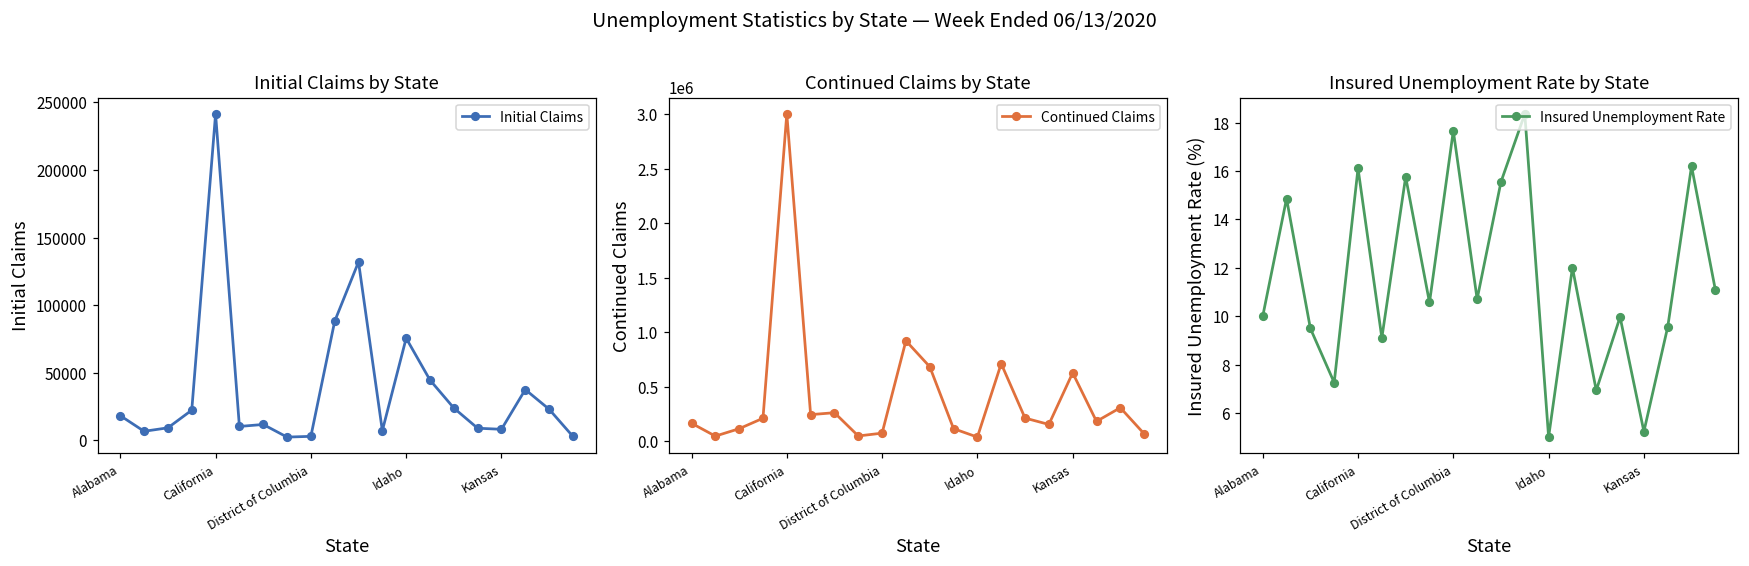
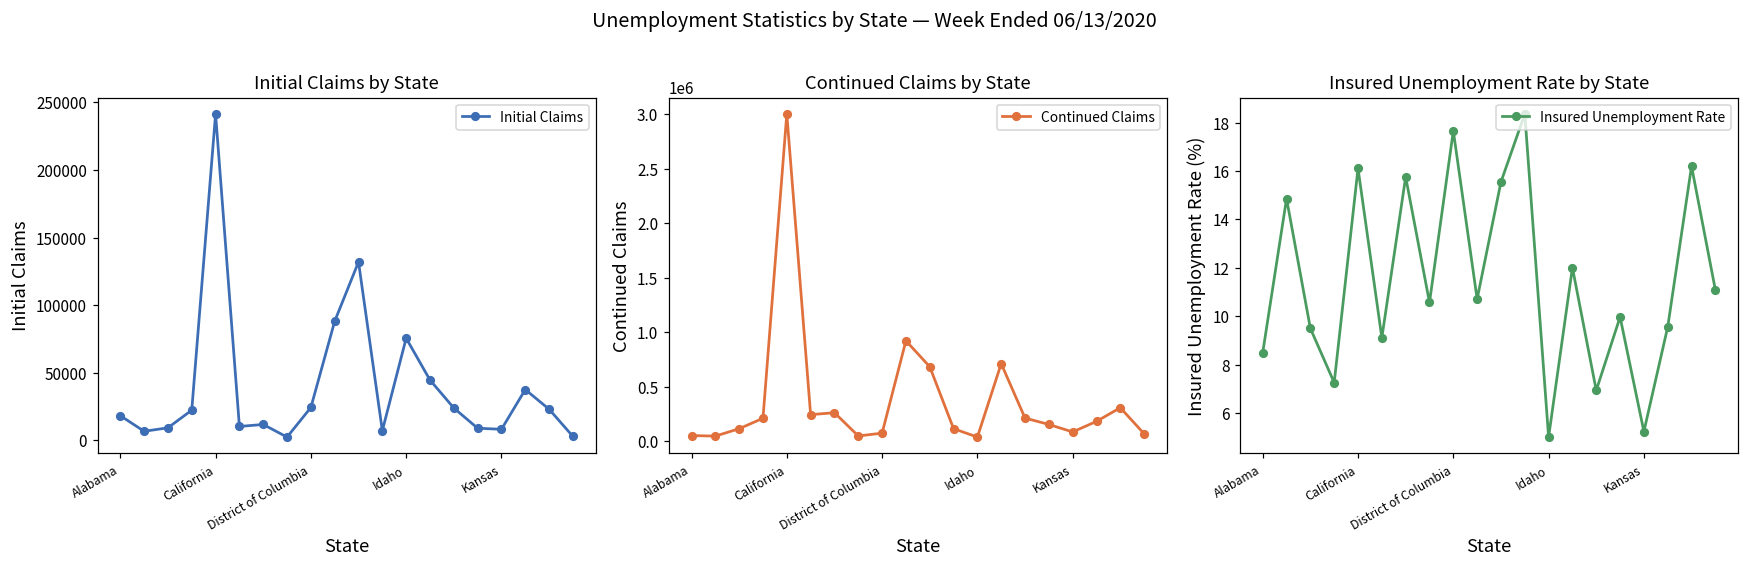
  {
    "Initial Claims by State": {
      "Alabama": 18000,
      "California": 241000,
-     "District of Columbia": 3000,
+     "District of Columbia": 24000,
      "Idaho": 76000,
      "Kansas": 8000
    },
    "Continued Claims by State": {
-     "Alabama": 200000,
+     "Alabama": 100000,
      "California": 3000000,
      "District of Columbia": 100000,
      "Idaho": 0,
-     "Kansas": 600000
+     "Kansas": 100000
    },
    "Insured Unemployment Rate by State": {
-     "Alabama": 10.0,
+     "Alabama": 8.5,
      "California": 16.1,
      "District of Columbia": 17.7,
      "Idaho": 5.0,
      "Kansas": 5.2
    }
  }
